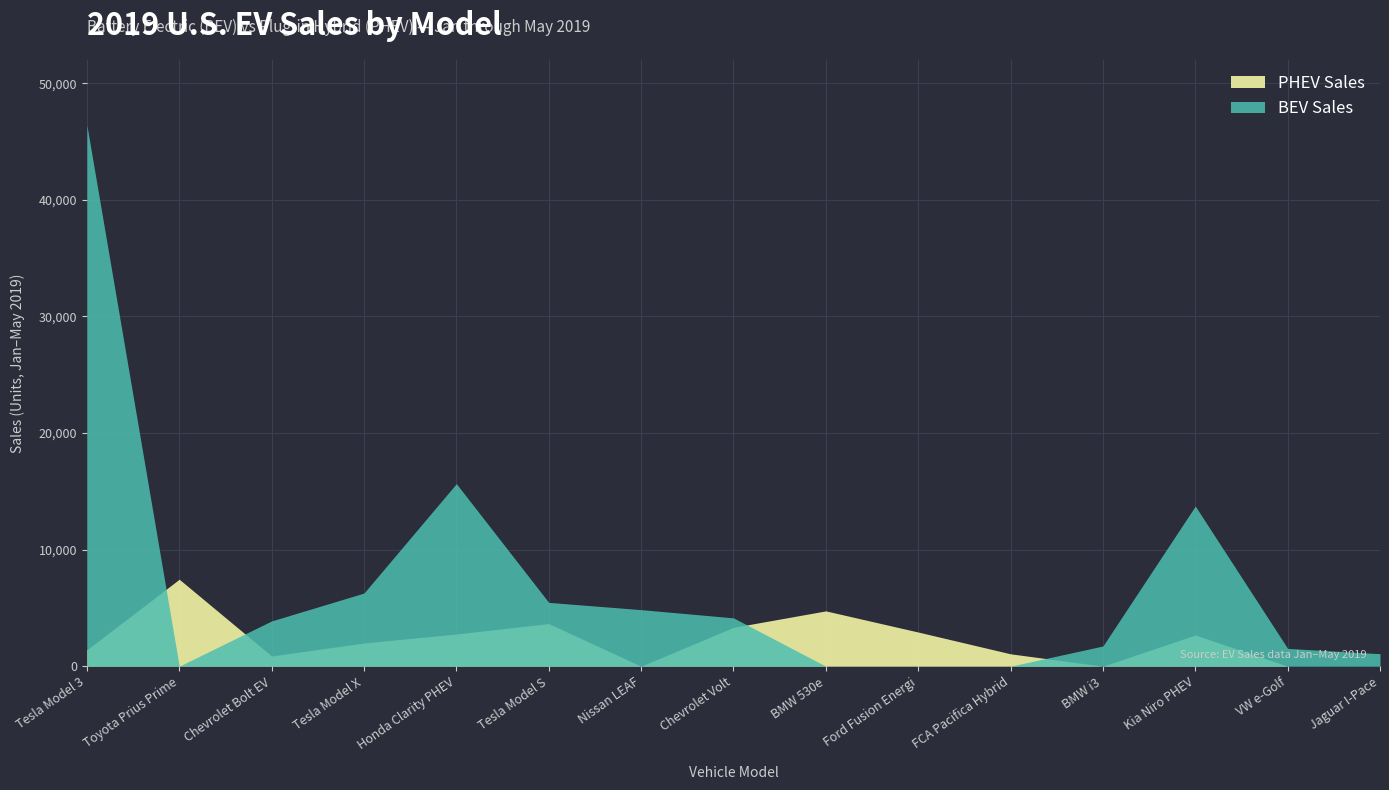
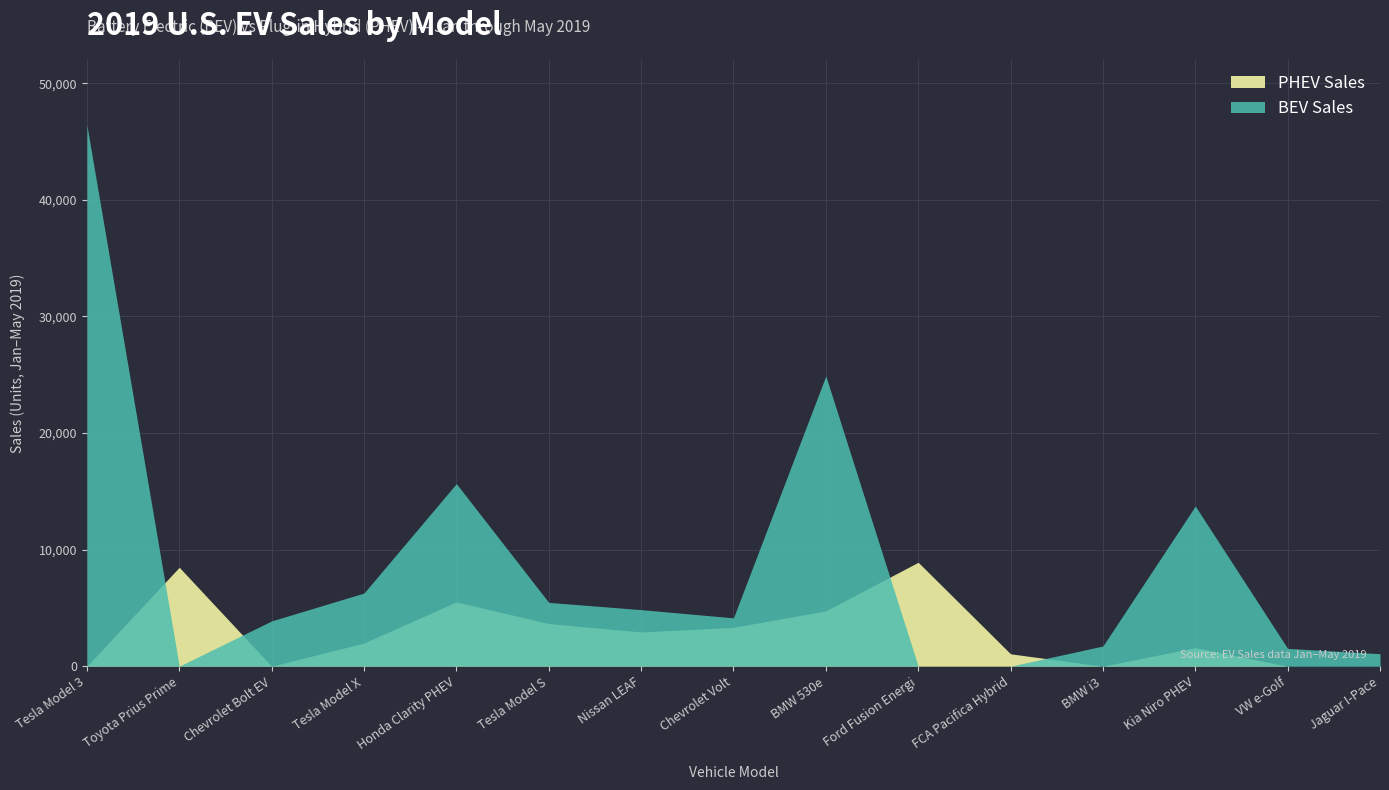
  {
    "PHEV Sales": {
-     "Tesla Model 3": "1,400",
-     "Toyota Prius Prime": "7,500",
-     "Chevrolet Bolt EV": "900",
+     "Tesla Model 3": "0",
+     "Toyota Prius Prime": "8,500",
+     "Chevrolet Bolt EV": "0",
      "Tesla Model X": "2,000",
-     "Honda Clarity PHEV": "2,800",
+     "Honda Clarity PHEV": "5,500",
      "Tesla Model S": "3,700",
-     "Nissan LEAF": "0",
+     "Nissan LEAF": "2,900",
      "Chevrolet Volt": "3,300",
      "BMW 530e": "4,700",
-     "Ford Fusion Energi": "2,900",
+     "Ford Fusion Energi": "8,900",
      "FCA Pacifica Hybrid": "1,100",
      "BMW i3": "0",
-     "Kia Niro PHEV": "2,700",
+     "Kia Niro PHEV": "1,600",
      "VW e-Golf": "0",
      "Jaguar I-Pace": "0"
    },
    "BEV Sales": {
      "Tesla Model 3": "46,400",
      "Toyota Prius Prime": "0",
      "Chevrolet Bolt EV": "3,900",
      "Tesla Model X": "6,300",
      "Honda Clarity PHEV": "15,700",
      "Tesla Model S": "5,500",
      "Nissan LEAF": "4,900",
      "Chevrolet Volt": "4,100",
-     "BMW 530e": "0",
+     "BMW 530e": "24,900",
      "Ford Fusion Energi": "0",
      "FCA Pacifica Hybrid": "0",
      "BMW i3": "1,700",
      "Kia Niro PHEV": "13,700",
      "Jaguar I-Pace": "1,100"
    }
  }
